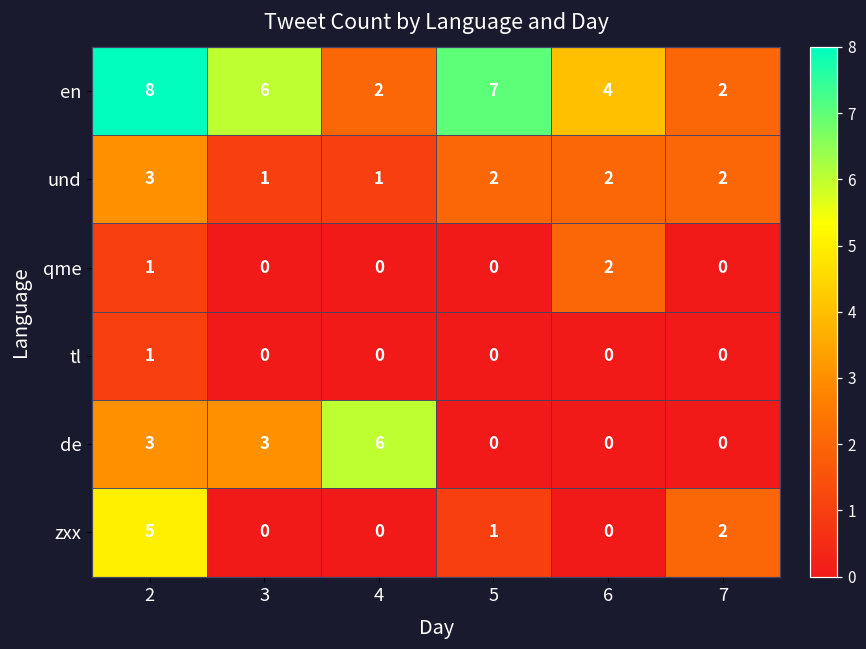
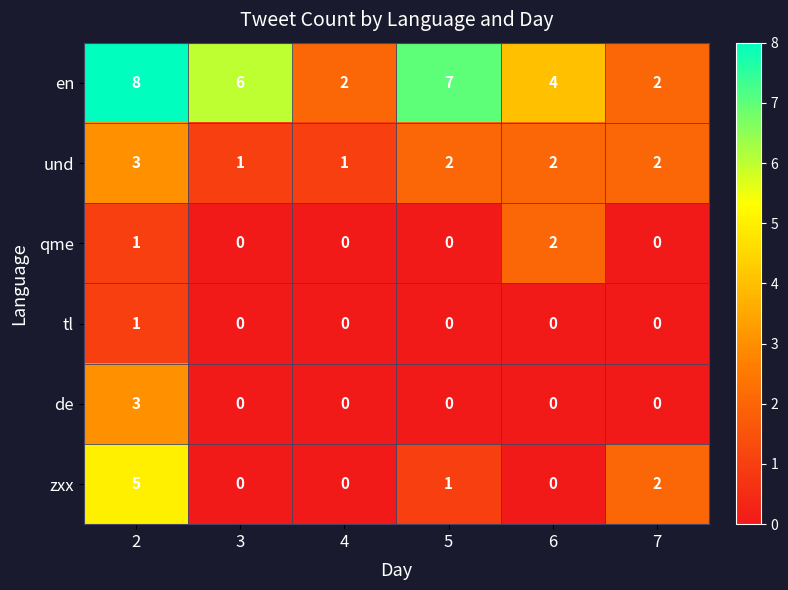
  {
    "en": {
      "2": 8,
      "3": 6,
      "4": 2,
      "5": 7,
      "6": 4,
      "7": 2
    },
    "und": {
      "2": 3,
      "3": 1,
      "4": 1,
      "5": 2,
      "6": 2,
      "7": 2
    },
    "qme": {
      "2": 1,
      "3": 0,
      "4": 0,
      "5": 0,
      "6": 2,
      "7": 0
    },
    "tl": {
      "2": 1,
      "3": 0,
      "4": 0,
      "5": 0,
      "6": 0,
      "7": 0
    },
    "de": {
      "2": 3,
-     "3": 3,
-     "4": 6,
+     "3": 0,
+     "4": 0,
      "5": 0,
      "6": 0,
      "7": 0
    },
    "zxx": {
      "2": 5,
      "3": 0,
      "4": 0,
      "5": 1,
      "6": 0,
      "7": 2
    }
  }
